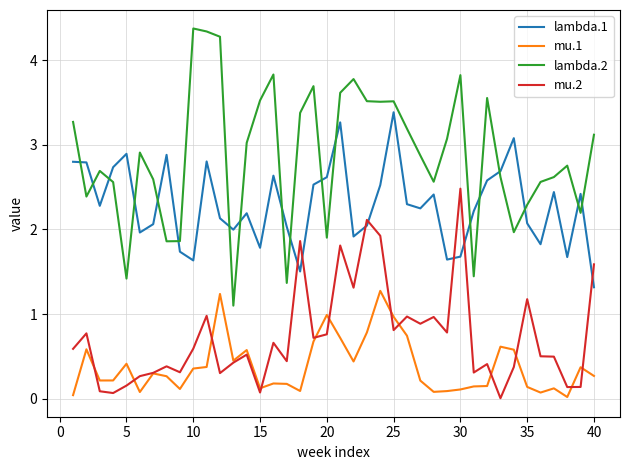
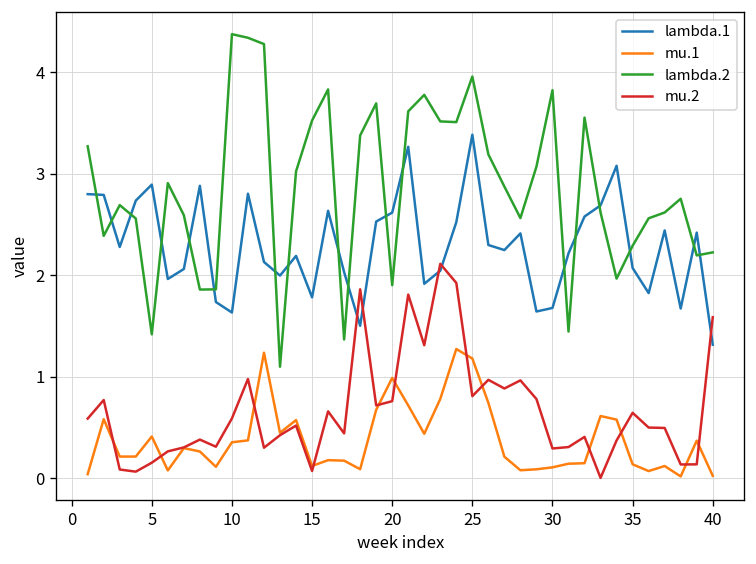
  {
    "lambda.1": {
      "5": 2.9,
      "10": 1.6,
      "15": 1.8,
      "20": 2.6,
      "25": 3.4,
      "30": 1.7,
      "35": 2.1,
      "40": 1.3
    },
    "mu.1": {
      "5": 0.4,
      "10": 0.4,
      "15": 0.1,
      "20": 1.0,
-     "25": 1.0,
+     "25": 1.2,
      "30": 0.1,
      "35": 0.1,
-     "40": 0.3
+     "40": 0.0
    },
    "lambda.2": {
      "5": 1.4,
      "10": 4.4,
      "15": 3.5,
      "20": 1.9,
-     "25": 3.5,
+     "25": 4.0,
      "30": 3.8,
      "35": 2.3,
-     "40": 3.1
+     "40": 2.2
    },
    "mu.2": {
      "5": 0.2,
      "10": 0.6,
      "15": 0.1,
      "20": 0.8,
      "25": 0.8,
-     "30": 2.5,
-     "35": 1.2,
+     "30": 0.3,
+     "35": 0.6,
      "40": 1.6
    }
  }
